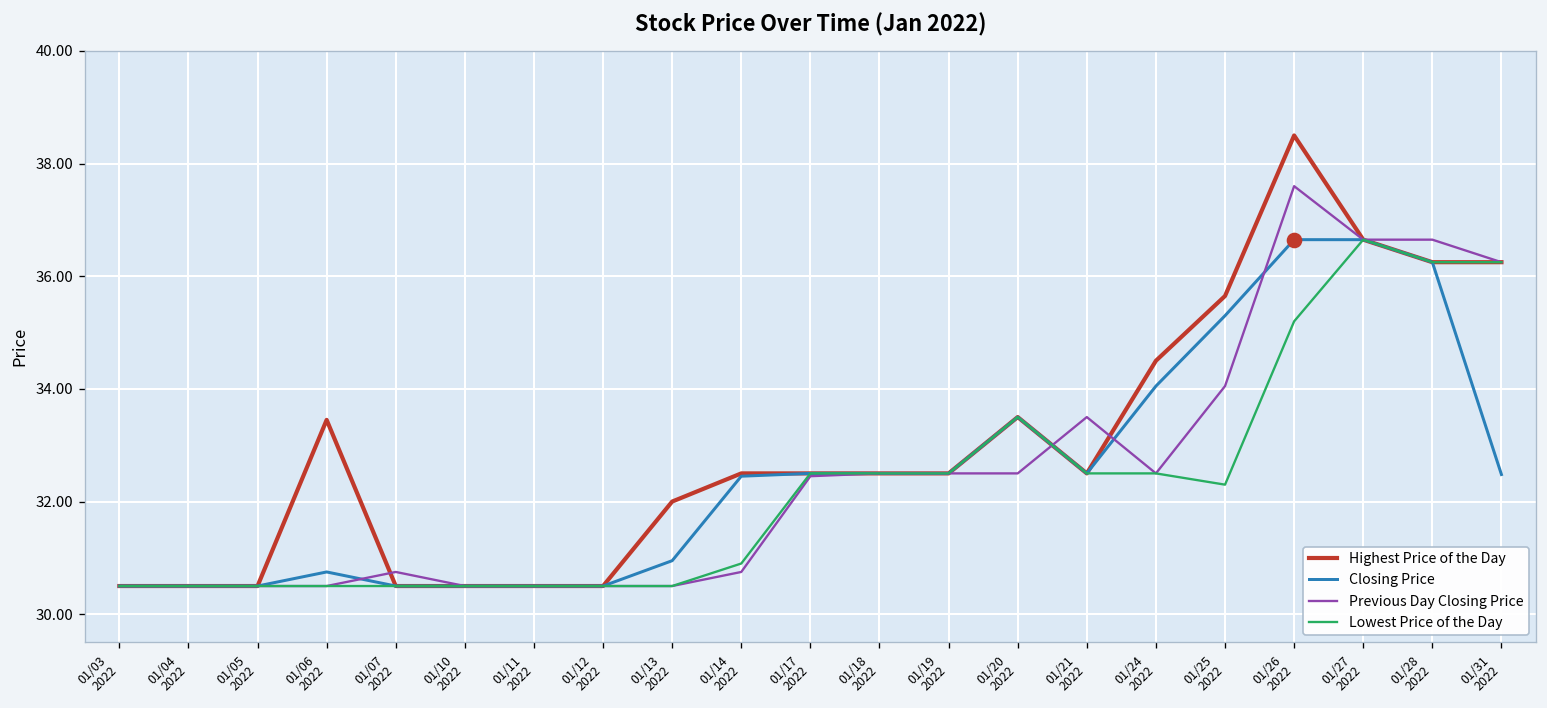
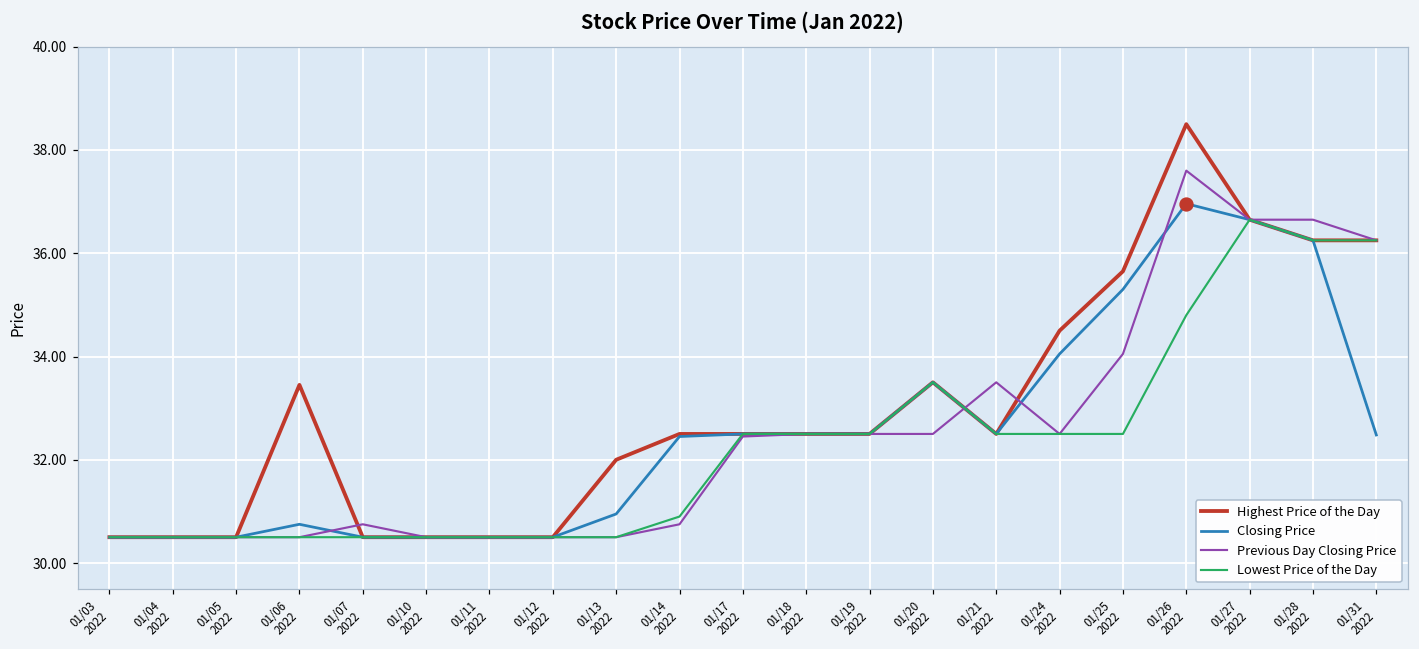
  {
    "Closing Price": {
      "01/06 2022": 30.8,
      "01/13 2022": 31.0,
      "01/24 2022": 34.1,
      "01/25 2022": 35.3,
-     "01/26 2022": 36.7,
+     "01/26 2022": 37.0,
      "01/31 2022": 32.5
    },
    "Previous Day Closing Price": {
      "01/07 2022": 30.8,
      "01/14 2022": 30.8,
      "01/20 2022": 32.5,
      "01/21 2022": 33.5,
      "01/25 2022": 34.1,
      "01/26 2022": 37.6,
      "01/28 2022": 36.7
    },
    "Lowest Price of the Day": {
      "01/14 2022": 30.9,
-     "01/25 2022": 32.3,
-     "01/26 2022": 35.2
+     "01/25 2022": 32.5,
+     "01/26 2022": 34.8
    }
  }
